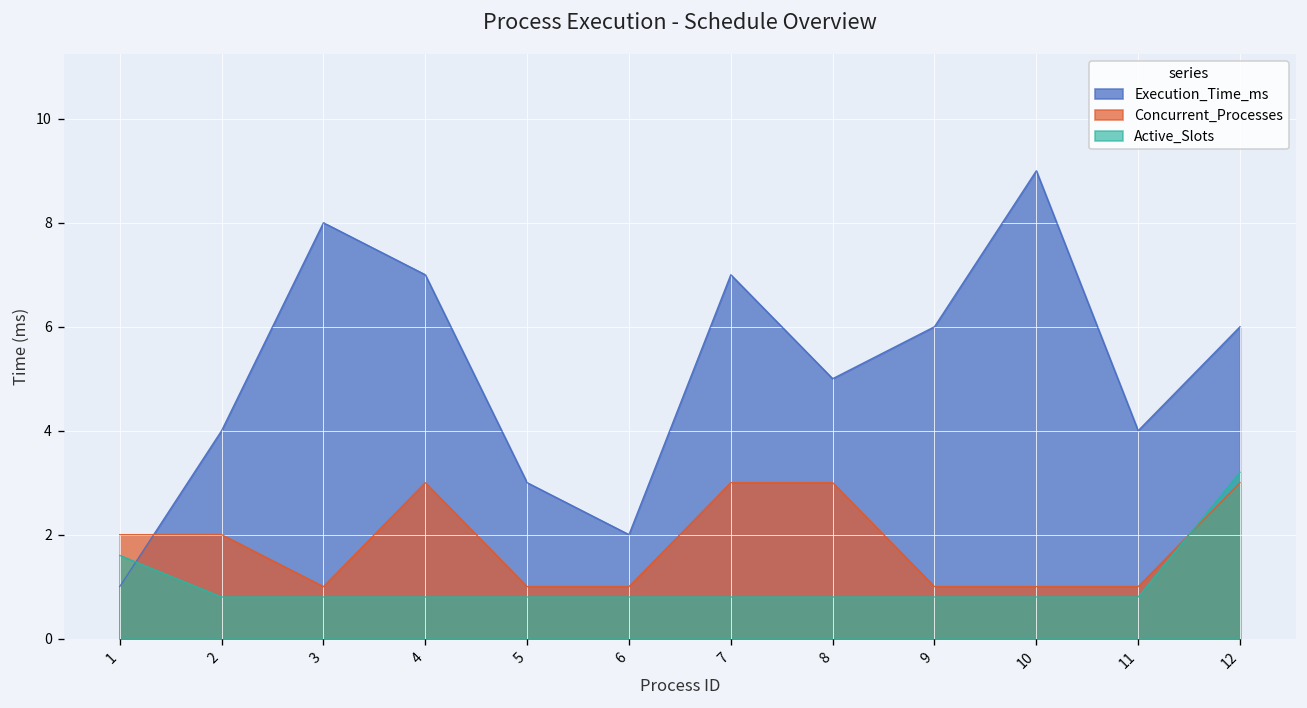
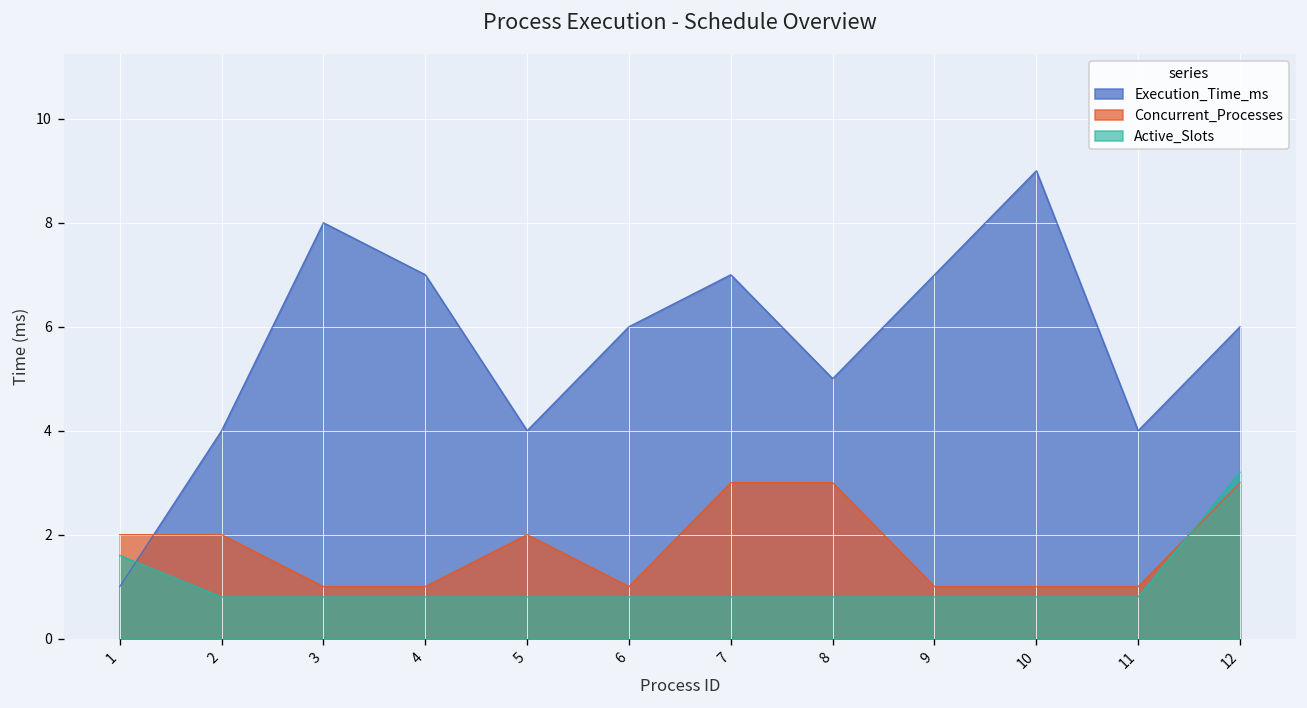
  {
    "Execution_Time_ms": {
      "1": 1,
      "2": 4,
      "3": 8,
      "4": 7,
-     "5": 3,
-     "6": 2,
+     "5": 4,
+     "6": 6,
      "7": 7,
      "8": 5,
-     "9": 6,
+     "9": 7,
      "10": 9,
      "11": 4,
      "12": 6
    },
    "Concurrent_Processes": {
      "1": 2,
      "2": 2,
      "3": 1,
-     "4": 3,
-     "5": 1,
+     "4": 1,
+     "5": 2,
      "6": 1,
      "7": 3,
      "8": 3,
      "9": 1,
      "10": 1,
      "11": 1,
      "12": 3
    },
    "Active_Slots": {
      "1": 1.6,
      "2": 0.8,
      "3": 0.8,
      "4": 0.8,
      "5": 0.8,
      "6": 0.8,
      "7": 0.8,
      "8": 0.8,
      "9": 0.8,
      "10": 0.8,
      "11": 0.8,
      "12": 3.2
    }
  }
